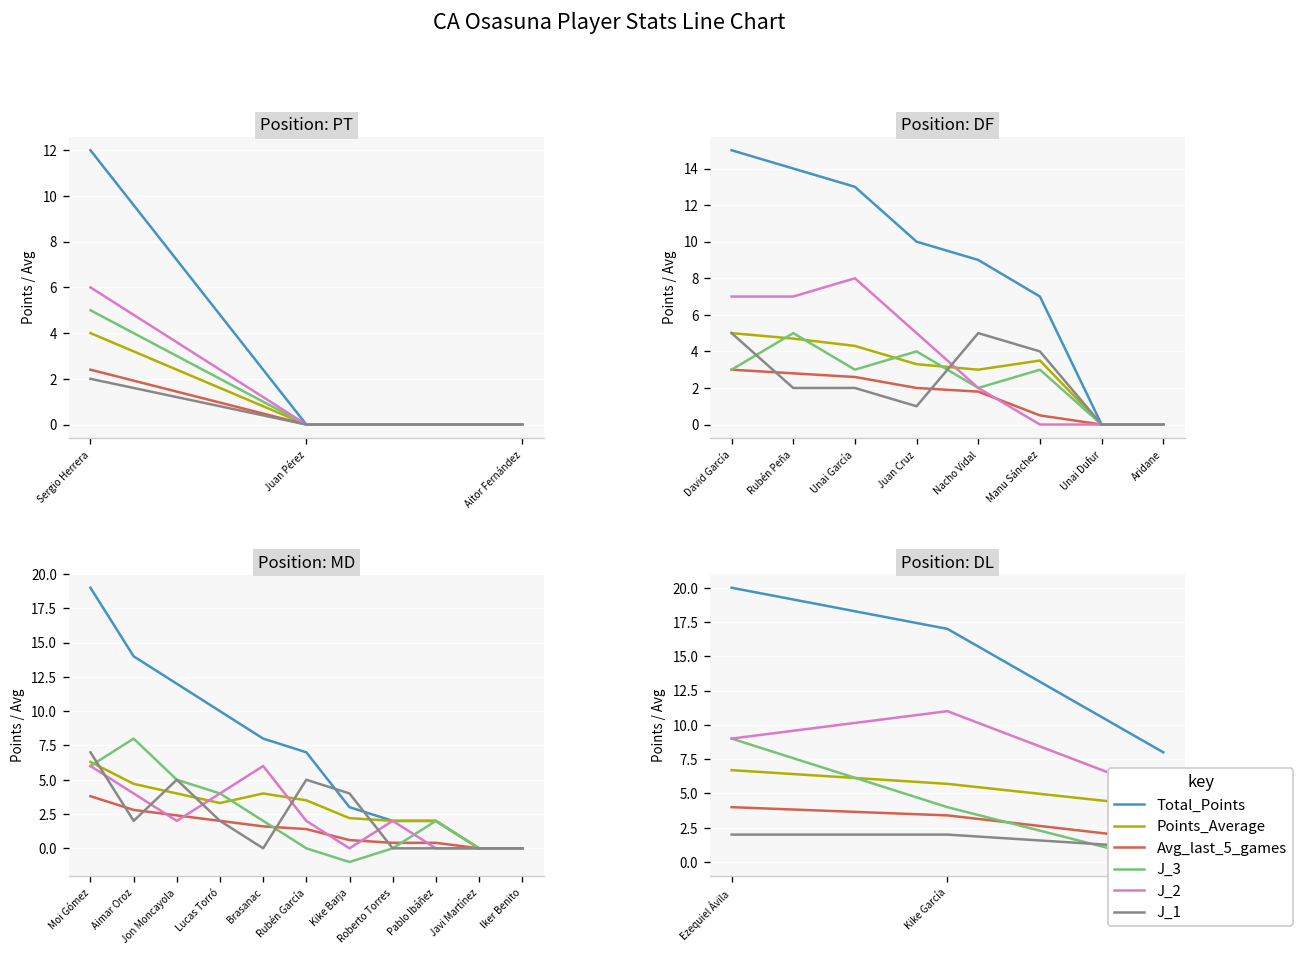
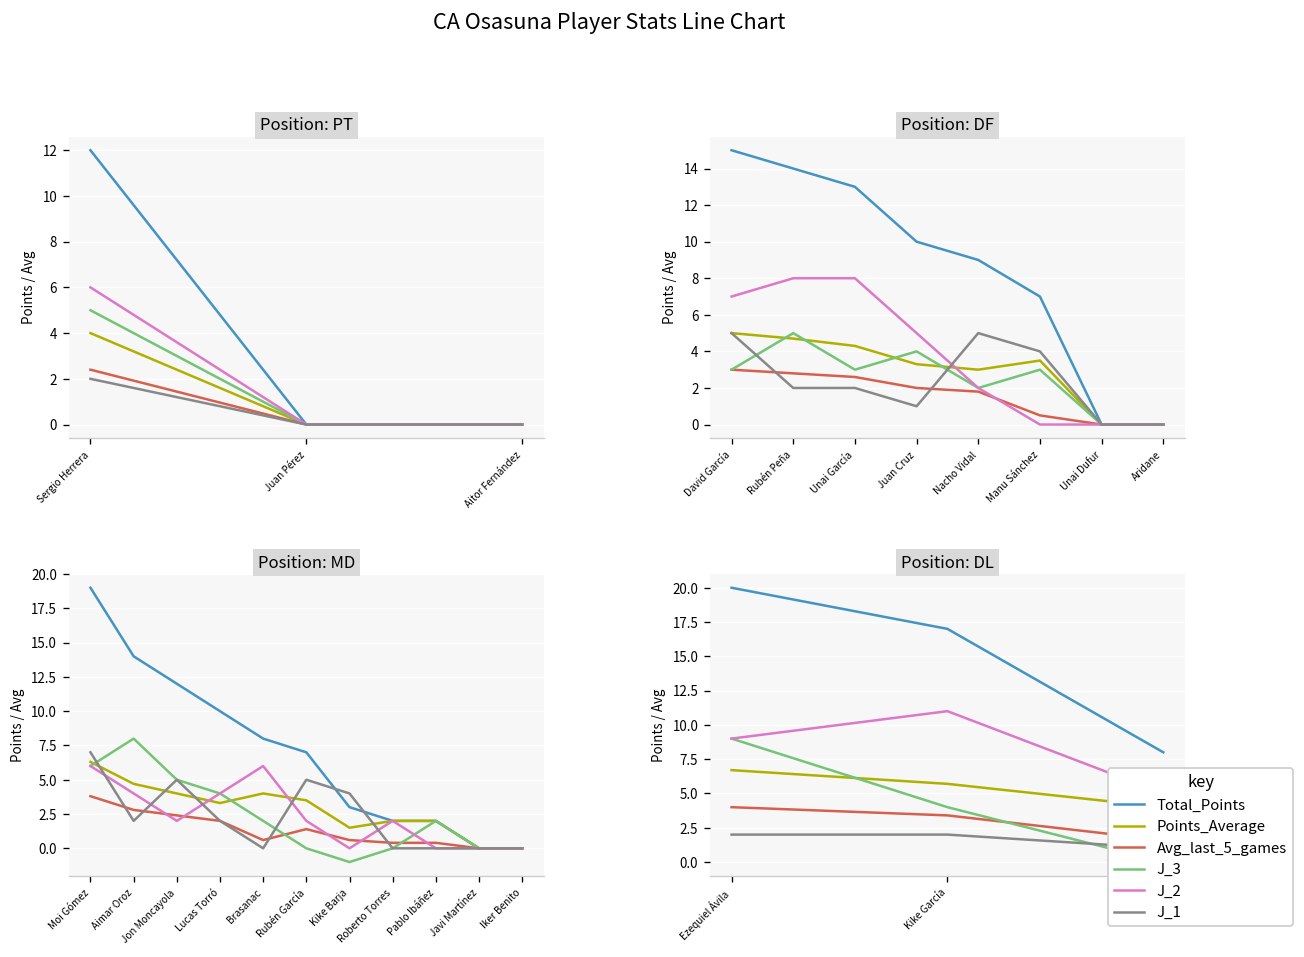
  {
    "Position: PT": {
      "Total_Points": {
        "Sergio Herrera": 12.0
      },
      "Points_Average": {
        "Sergio Herrera": 4.0
      },
      "Avg_last_5_games": {
        "Sergio Herrera": 2.4
      },
      "J_3": {
        "Sergio Herrera": 5.0
      },
      "J_2": {
        "Sergio Herrera": 6.0
      },
      "J_1": {
        "Sergio Herrera": 2.0
      }
    },
    "Position: DF": {
      "Total_Points": {
        "David García": 15,
        "Rubén Peña": 14,
        "Unai García": 13,
        "Juan Cruz": 10,
        "Nacho Vidal": 9,
        "Manu Sánchez": 7
      },
      "Points_Average": {
        "Rubén Peña": 4.7,
        "Unai García": 4.3,
        "Juan Cruz": 3.3,
        "Nacho Vidal": 3,
        "Manu Sánchez": 3.5
      },
      "Avg_last_5_games": {
        "Rubén Peña": 2.8,
        "Unai García": 2.6,
        "Juan Cruz": 2,
        "Nacho Vidal": 1.8,
        "Manu Sánchez": 0.5
      },
      "J_3": {
        "Rubén Peña": 5,
        "Unai García": 3,
        "Juan Cruz": 4,
        "Manu Sánchez": 3
      },
      "J_2": {
        "David García": 7,
-       "Rubén Peña": 7,
+       "Rubén Peña": 8,
        "Unai García": 8,
        "Juan Cruz": 5,
        "Manu Sánchez": 0
      },
      "J_1": {
        "Rubén Peña": 2,
        "Unai García": 2,
        "Juan Cruz": 1,
        "Nacho Vidal": 5,
        "Manu Sánchez": 4
      }
    },
    "Position: MD": {
      "Total_Points": {
        "Moi Gómez": 19.0,
        "Aimar Oroz": 14.0,
        "Jon Moncayola": 12.0,
        "Lucas Torró": 10.0,
        "Brasanac": 8.0,
        "Rubén García": 7.0,
        "Kike Barja": 3.0
      },
      "Points_Average": {
        "Moi Gómez": 6.3,
        "Aimar Oroz": 4.7,
        "Jon Moncayola": 4.0,
        "Lucas Torró": 3.3,
        "Brasanac": 4.0,
        "Rubén García": 3.5,
-       "Kike Barja": 2.2
+       "Kike Barja": 1.5
      },
      "Avg_last_5_games": {
        "Moi Gómez": 3.8,
        "Aimar Oroz": 2.8,
        "Jon Moncayola": 2.4,
-       "Brasanac": 1.6,
+       "Brasanac": 0.6,
        "Rubén García": 1.4,
        "Kike Barja": 0.6,
        "Roberto Torres": 0.4,
        "Pablo Ibáñez": 0.4
      },
      "J_3": {
        "Aimar Oroz": 8.0,
        "Brasanac": 2.0,
        "Rubén García": 0.0,
        "Kike Barja": -1.0
      },
      "J_2": {
        "Aimar Oroz": 4.0,
        "Jon Moncayola": 2.0,
        "Brasanac": 6.0,
        "Rubén García": 2.0,
        "Kike Barja": 0.0
      },
      "J_1": {
        "Moi Gómez": 7.0,
        "Aimar Oroz": 2.0,
        "Brasanac": 0.0,
        "Rubén García": 5.0,
        "Kike Barja": 4.0
      }
    },
    "Position: DL": {
      "Total_Points": {
        "Ezequiel Ávila": 20.0,
        "Kike García": 17.0,
        "Budimir": 8.0
      },
      "Points_Average": {
        "Ezequiel Ávila": 6.7,
        "Kike García": 5.7
      },
      "Avg_last_5_games": {
        "Ezequiel Ávila": 4.0,
        "Kike García": 3.4
      },
      "J_3": {
        "Kike García": 4.0
      },
      "J_2": {
        "Kike García": 11.0
      },
      "J_1": {
        "Ezequiel Ávila": 2.0,
        "Kike García": 2.0
      }
    }
  }
